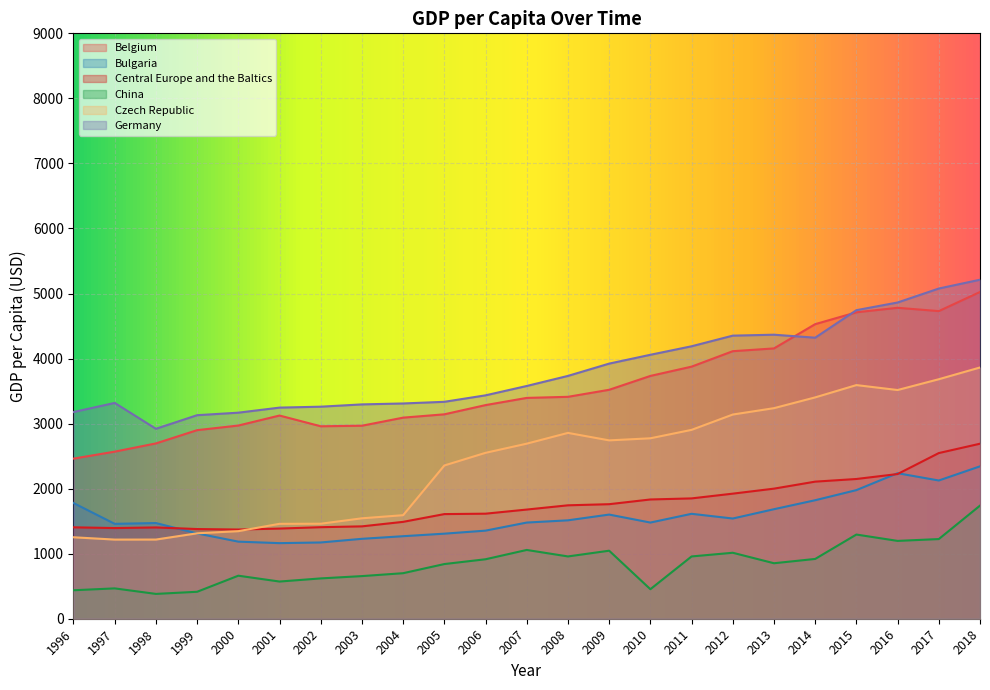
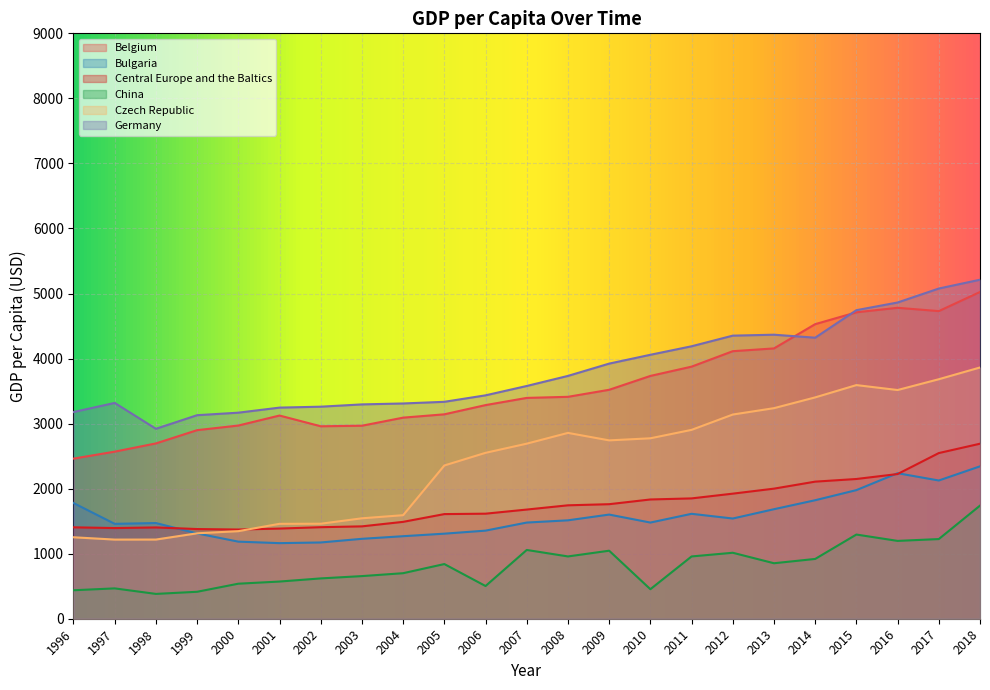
  {
    "China": {
      "1996": 400,
      "1997": 500,
      "1998": 400,
      "1999": 400,
-     "2000": 700,
+     "2000": 500,
      "2001": 600,
      "2002": 600,
      "2003": 700,
      "2004": 700,
      "2005": 800,
-     "2006": 900,
+     "2006": 500,
      "2007": 1100,
      "2008": 1000,
      "2009": 1000,
      "2010": 500,
      "2011": 1000,
      "2012": 1000,
      "2013": 900,
      "2014": 900,
      "2015": 1300,
      "2016": 1200,
      "2017": 1200,
      "2018": 1700
    }
  }
